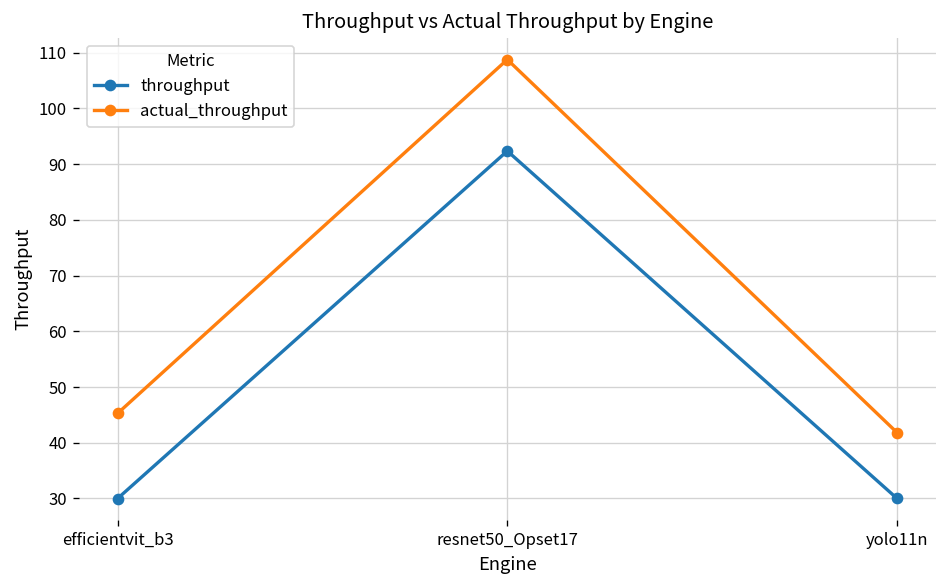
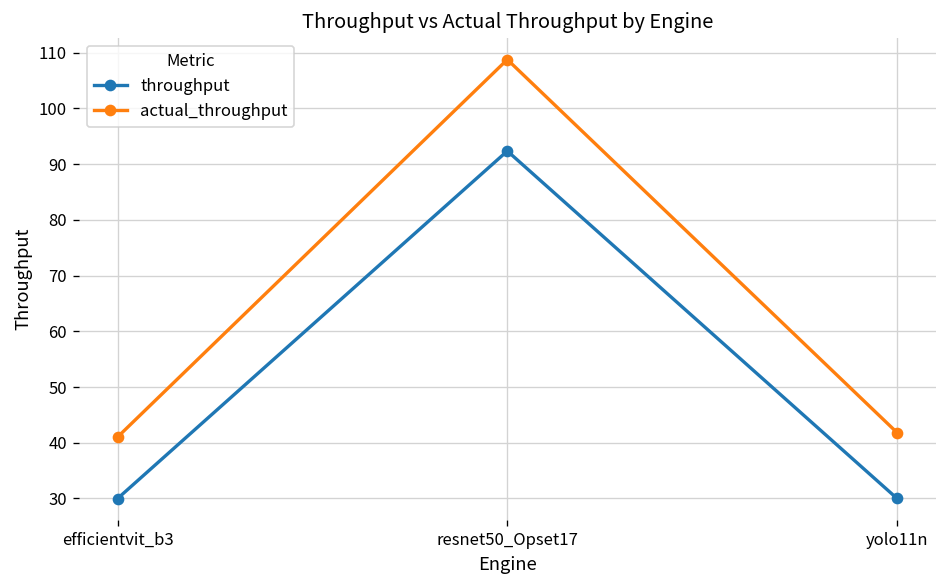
  {
    "throughput": {
      "efficientvit_b3": 30,
      "resnet50_Opset17": 92,
      "yolo11n": 30
    },
    "actual_throughput": {
-     "efficientvit_b3": 45,
+     "efficientvit_b3": 41,
      "resnet50_Opset17": 109,
      "yolo11n": 42
    }
  }
